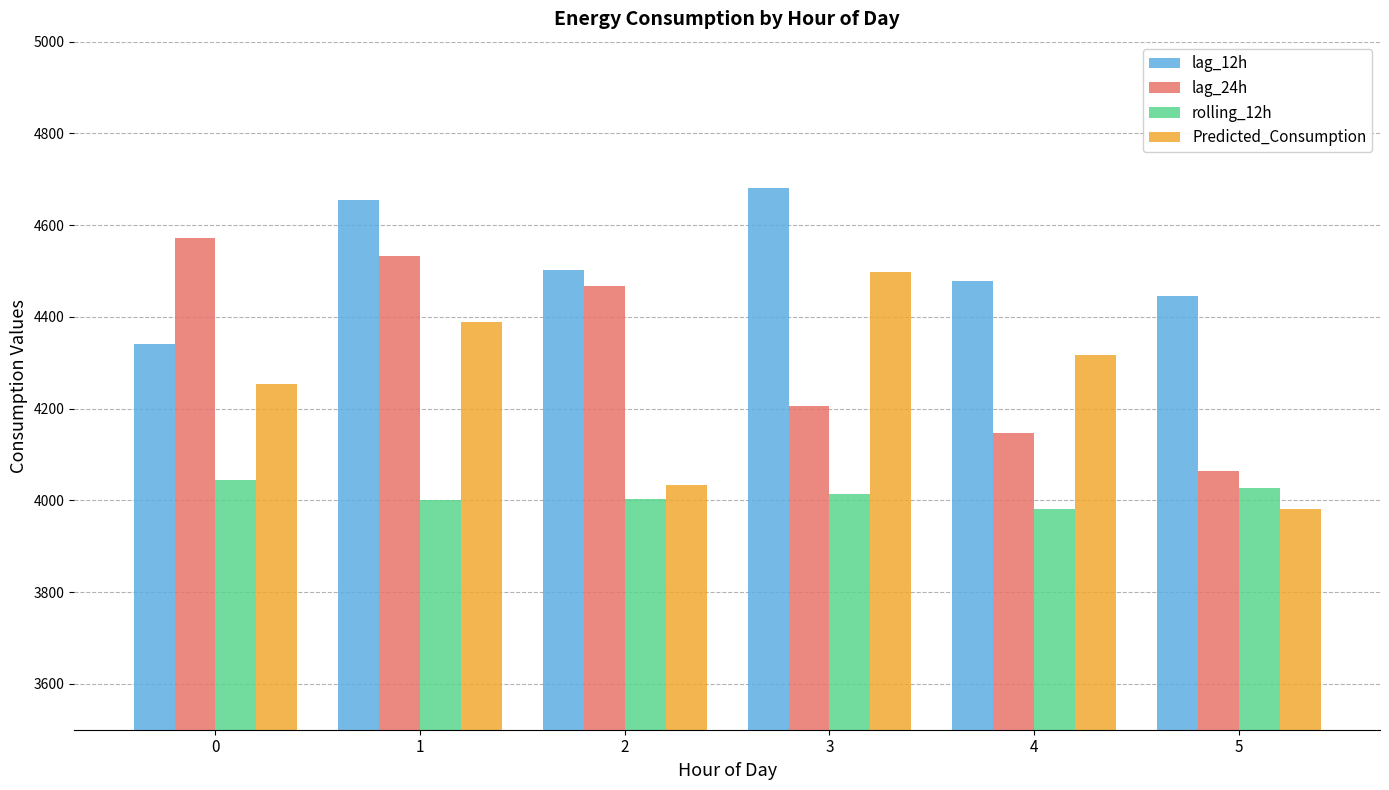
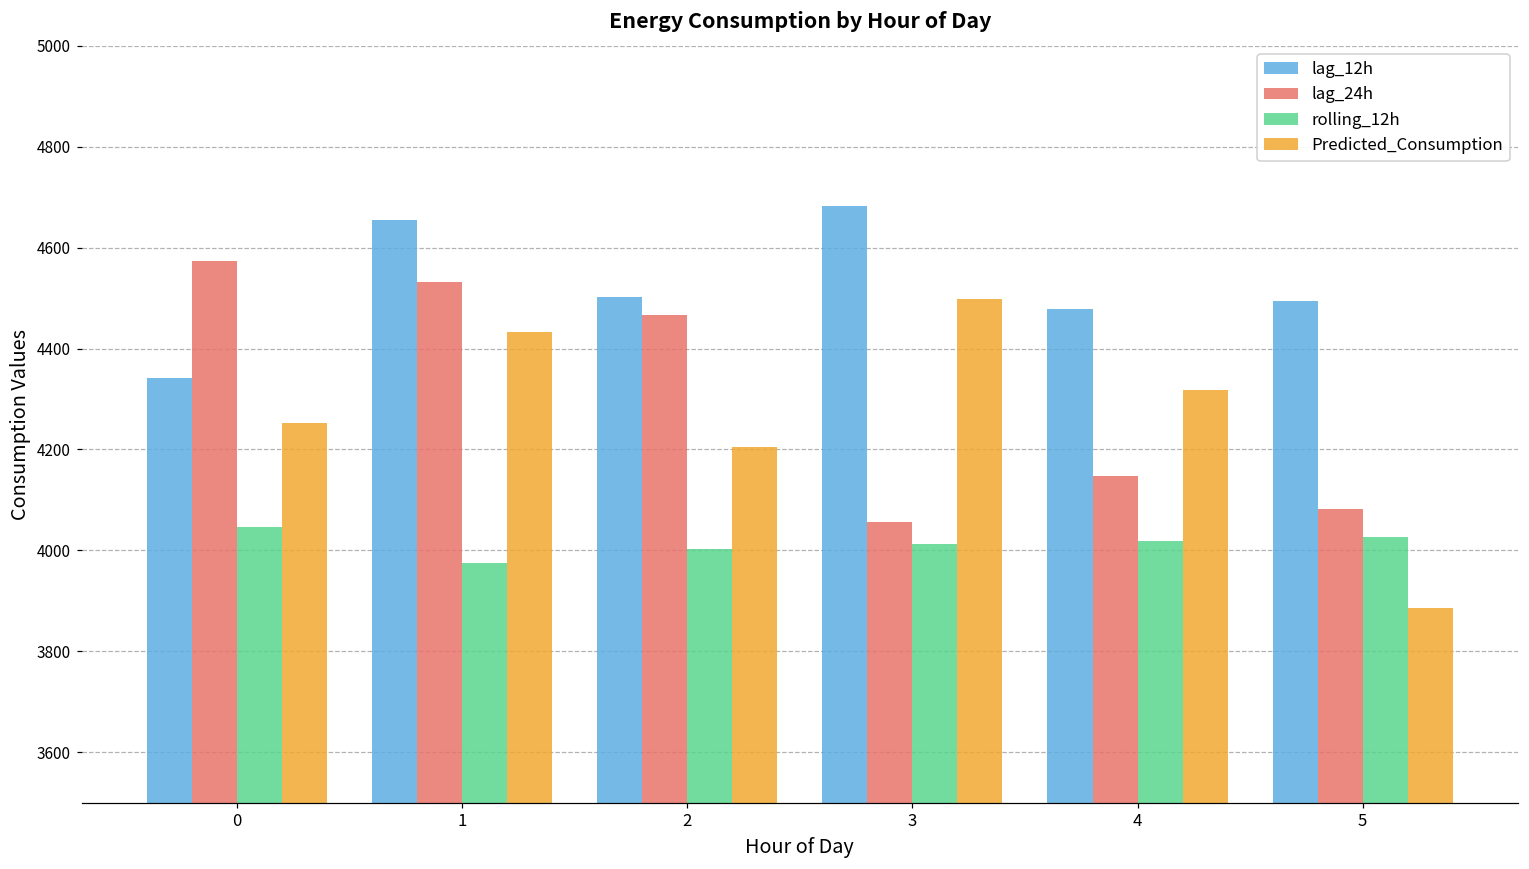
  {
    "lag_12h": {
      "0": 4340,
      "1": 4660,
      "2": 4500,
      "3": 4680,
      "4": 4480,
-     "5": 4450
+     "5": 4490
    },
    "lag_24h": {
      "0": 4570,
      "1": 4530,
      "2": 4470,
-     "3": 4210,
+     "3": 4060,
      "4": 4150,
-     "5": 4060
+     "5": 4080
    },
    "rolling_12h": {
      "0": 4050,
-     "1": 4000,
+     "1": 3970,
      "2": 4000,
      "3": 4010,
-     "4": 3980,
+     "4": 4020,
      "5": 4030
    },
    "Predicted_Consumption": {
      "0": 4250,
-     "1": 4390,
-     "2": 4030,
+     "1": 4430,
+     "2": 4200,
      "3": 4500,
      "4": 4320,
-     "5": 3980
+     "5": 3890
    }
  }
